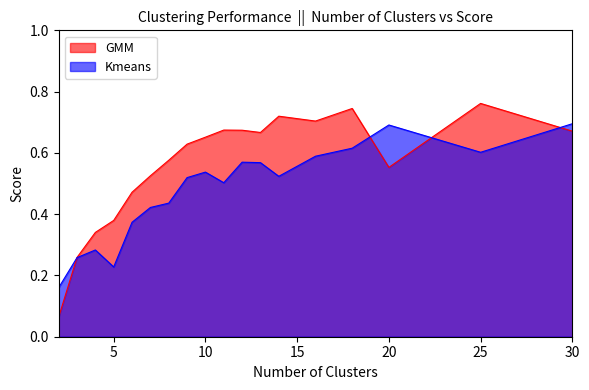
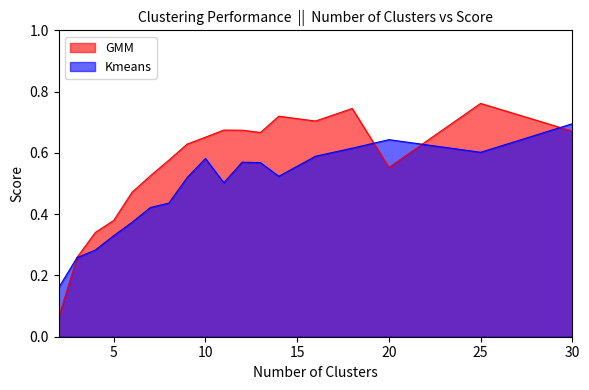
  {
    "GMM": {
      "5": 0.38,
      "10": 0.65,
      "20": 0.55,
      "25": 0.76,
      "30": 0.67
    },
    "Kmeans": {
-     "5": 0.23,
-     "10": 0.54,
-     "20": 0.69,
+     "5": 0.33,
+     "10": 0.58,
+     "20": 0.64,
      "25": 0.60,
      "30": 0.70
    }
  }
